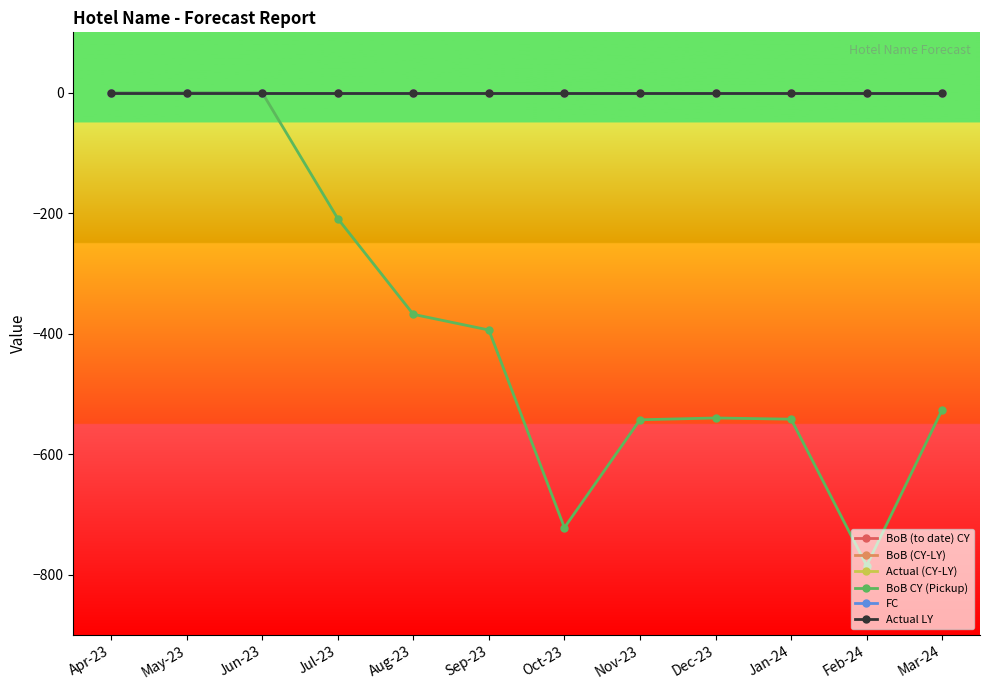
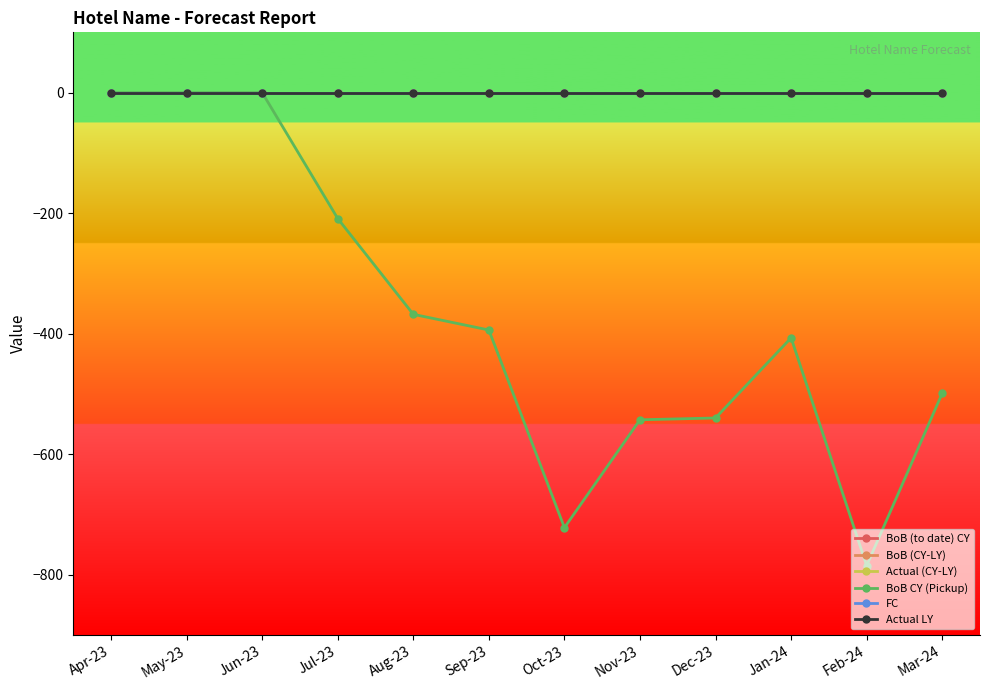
  {
    "Actual LY": {
      "Jul-23": 0,
      "Aug-23": 0,
      "Sep-23": 0,
      "Oct-23": 0,
      "Nov-23": 0,
      "Dec-23": 0,
      "Jan-24": 0,
      "Feb-24": 0,
      "Mar-24": 0
    },
    "BoB CY (Pickup)": {
      "Jul-23": -210,
      "Aug-23": -370,
      "Sep-23": -390,
      "Oct-23": -720,
      "Nov-23": -540,
      "Dec-23": -540,
-     "Jan-24": -540,
-     "Mar-24": -530
+     "Jan-24": -410,
+     "Mar-24": -500
    }
  }
